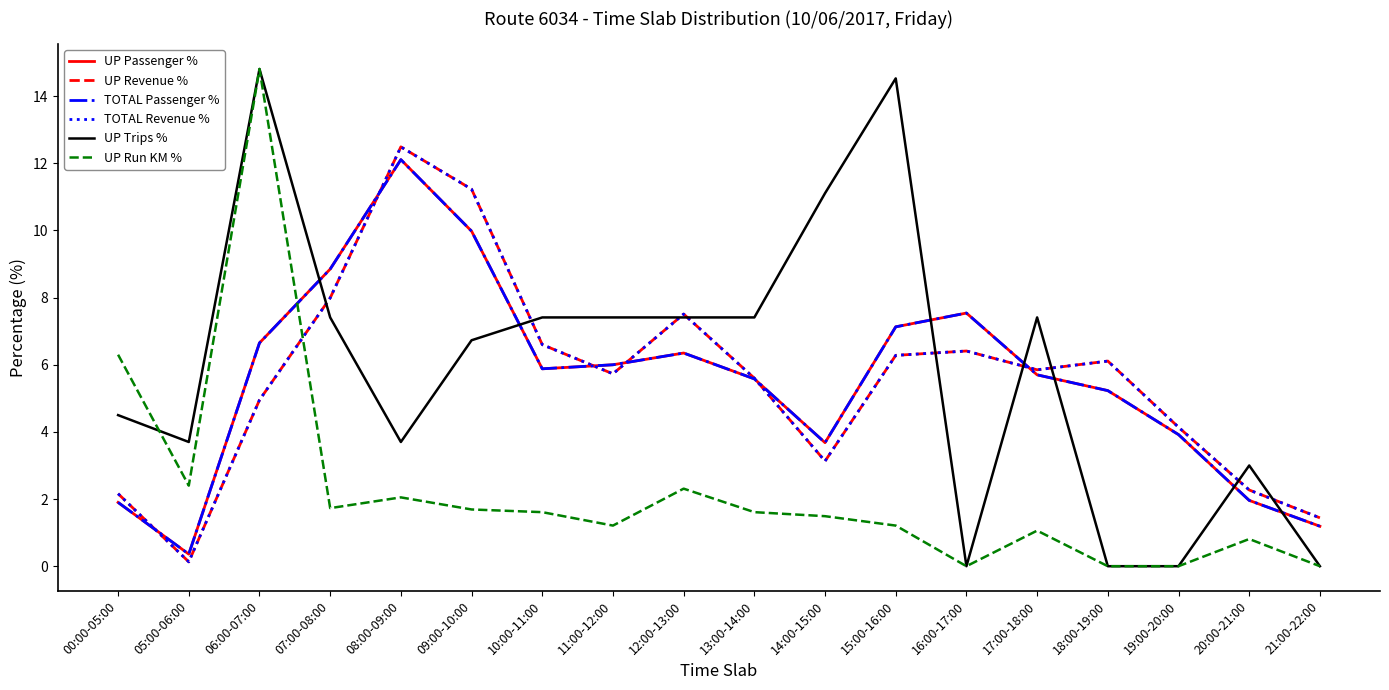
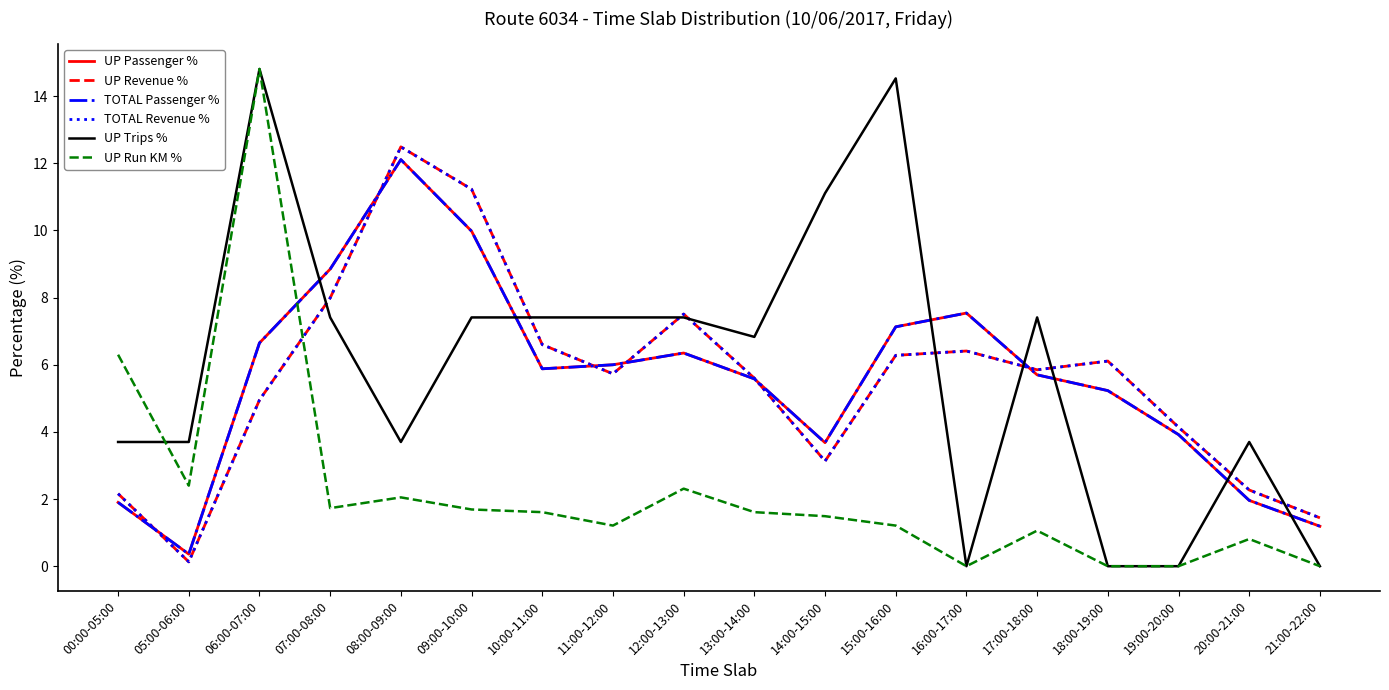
  {
    "UP Trips %": {
-     "00:00-05:00": 4.5,
+     "00:00-05:00": 3.7,
      "05:00-06:00": 3.7,
      "07:00-08:00": 7.4,
      "08:00-09:00": 3.7,
-     "09:00-10:00": 6.7,
+     "09:00-10:00": 7.4,
      "10:00-11:00": 7.4,
      "11:00-12:00": 7.4,
      "12:00-13:00": 7.4,
-     "13:00-14:00": 7.4,
+     "13:00-14:00": 6.8,
      "14:00-15:00": 11.1,
      "15:00-16:00": 14.5,
      "17:00-18:00": 7.4,
-     "20:00-21:00": 3.0
+     "20:00-21:00": 3.7
    },
    "UP Run KM %": {
      "00:00-05:00": 6.3,
      "05:00-06:00": 2.4,
      "07:00-08:00": 1.7,
      "08:00-09:00": 2.1,
      "09:00-10:00": 1.7,
      "10:00-11:00": 1.6,
      "11:00-12:00": 1.2,
      "12:00-13:00": 2.3,
      "13:00-14:00": 1.6,
      "14:00-15:00": 1.5,
      "15:00-16:00": 1.2,
      "17:00-18:00": 1.1,
      "20:00-21:00": 0.8
    }
  }
